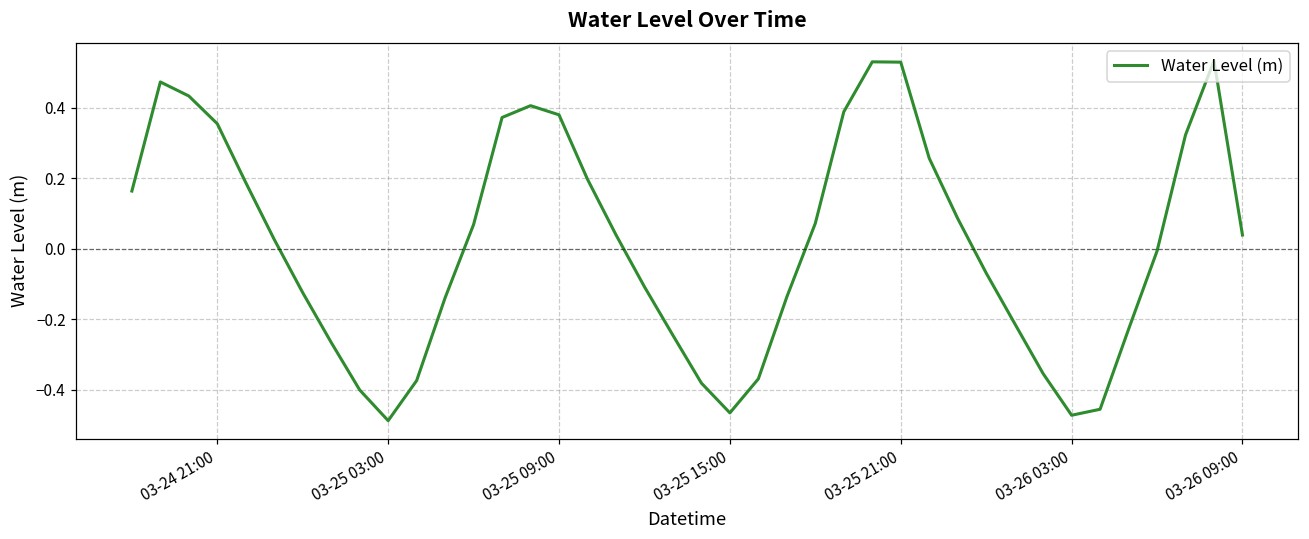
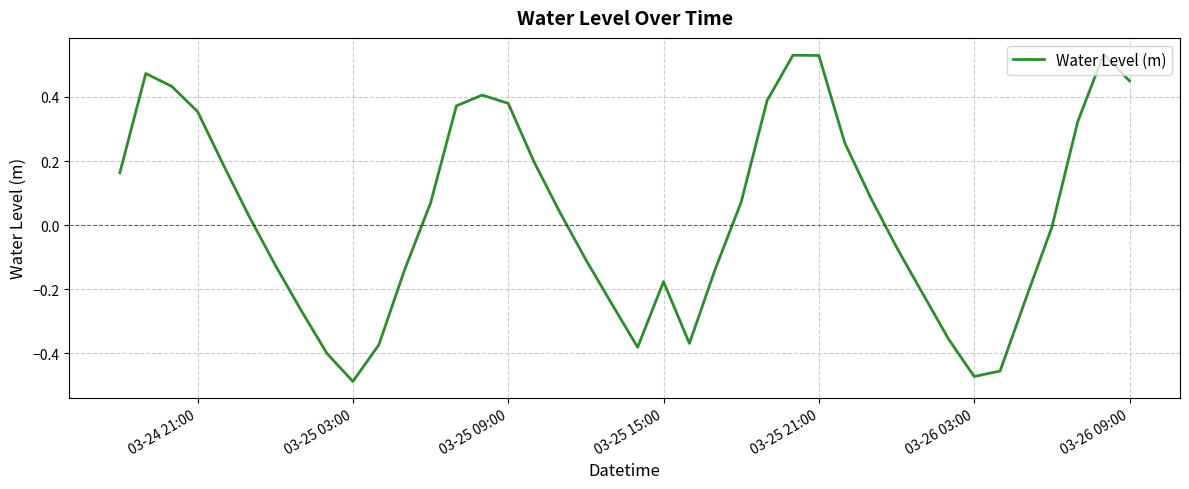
  {
    "03-24 21:00": 0.35,
    "03-25 03:00": -0.49,
    "03-25 09:00": 0.38,
-   "03-25 15:00": -0.47,
+   "03-25 15:00": -0.18,
    "03-25 21:00": 0.53,
    "03-26 03:00": -0.47,
-   "03-26 09:00": 0.04
+   "03-26 09:00": 0.45
  }
